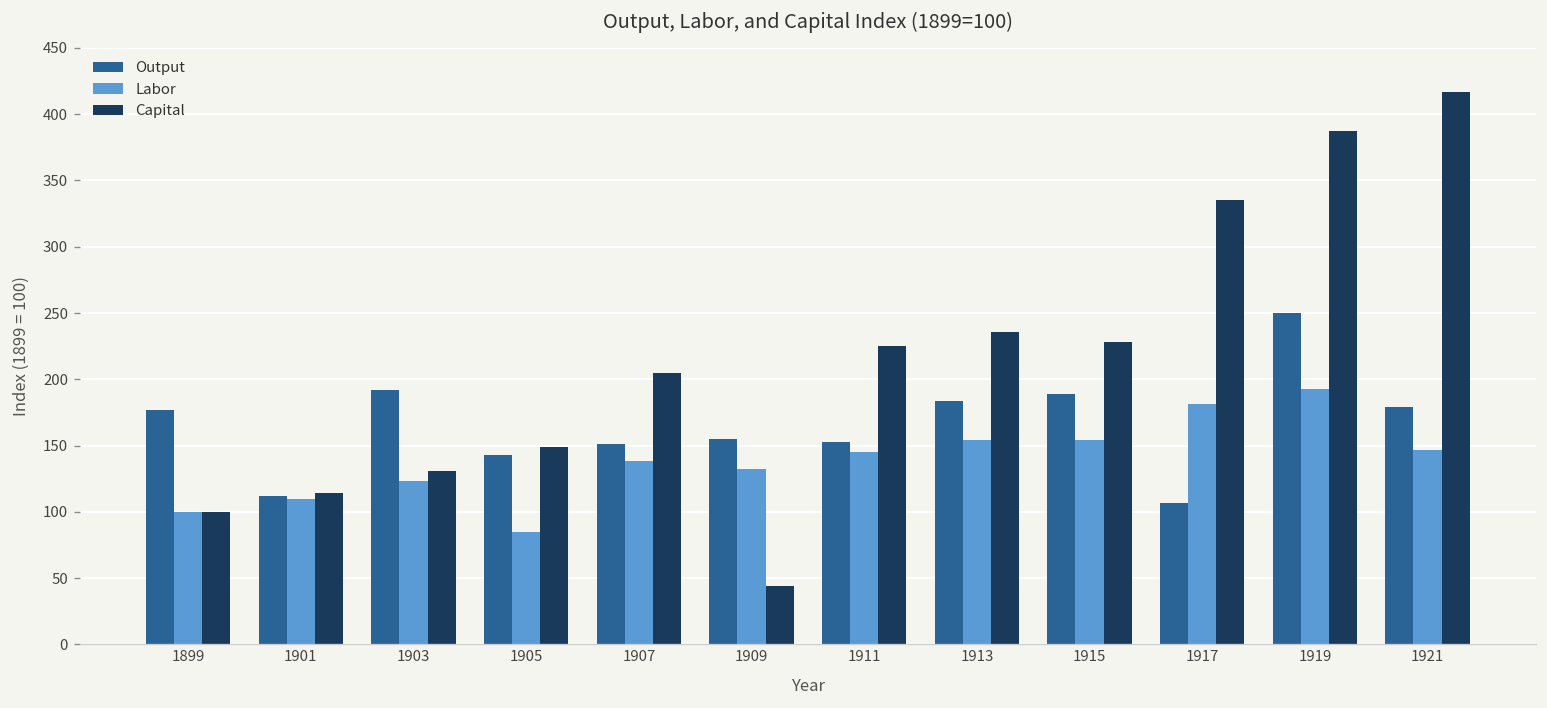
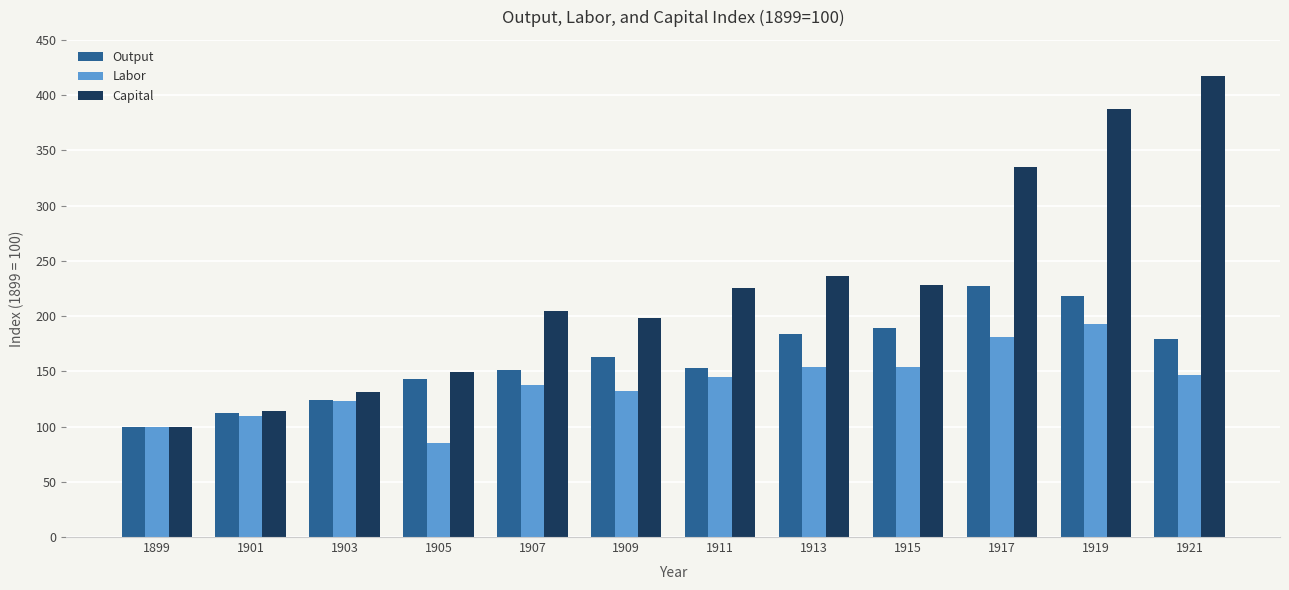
  {
    "Output": {
-     "1899": 177,
+     "1899": 100,
      "1901": 112,
-     "1903": 192,
+     "1903": 124,
      "1905": 143,
      "1907": 151,
-     "1909": 155,
+     "1909": 163,
      "1911": 153,
      "1913": 184,
      "1915": 189,
-     "1917": 107,
-     "1919": 250,
+     "1917": 227,
+     "1919": 218,
      "1921": 179
    },
    "Labor": {
      "1899": 100,
      "1901": 110,
      "1903": 123,
      "1905": 85,
      "1907": 138,
      "1909": 132,
      "1911": 145,
      "1913": 154,
      "1915": 154,
      "1917": 181,
      "1919": 193,
      "1921": 147
    },
    "Capital": {
      "1899": 100,
      "1901": 114,
      "1903": 131,
      "1905": 149,
      "1907": 205,
-     "1909": 44,
+     "1909": 198,
      "1911": 225,
      "1913": 236,
      "1915": 228,
      "1917": 335,
      "1919": 387,
      "1921": 417
    }
  }
